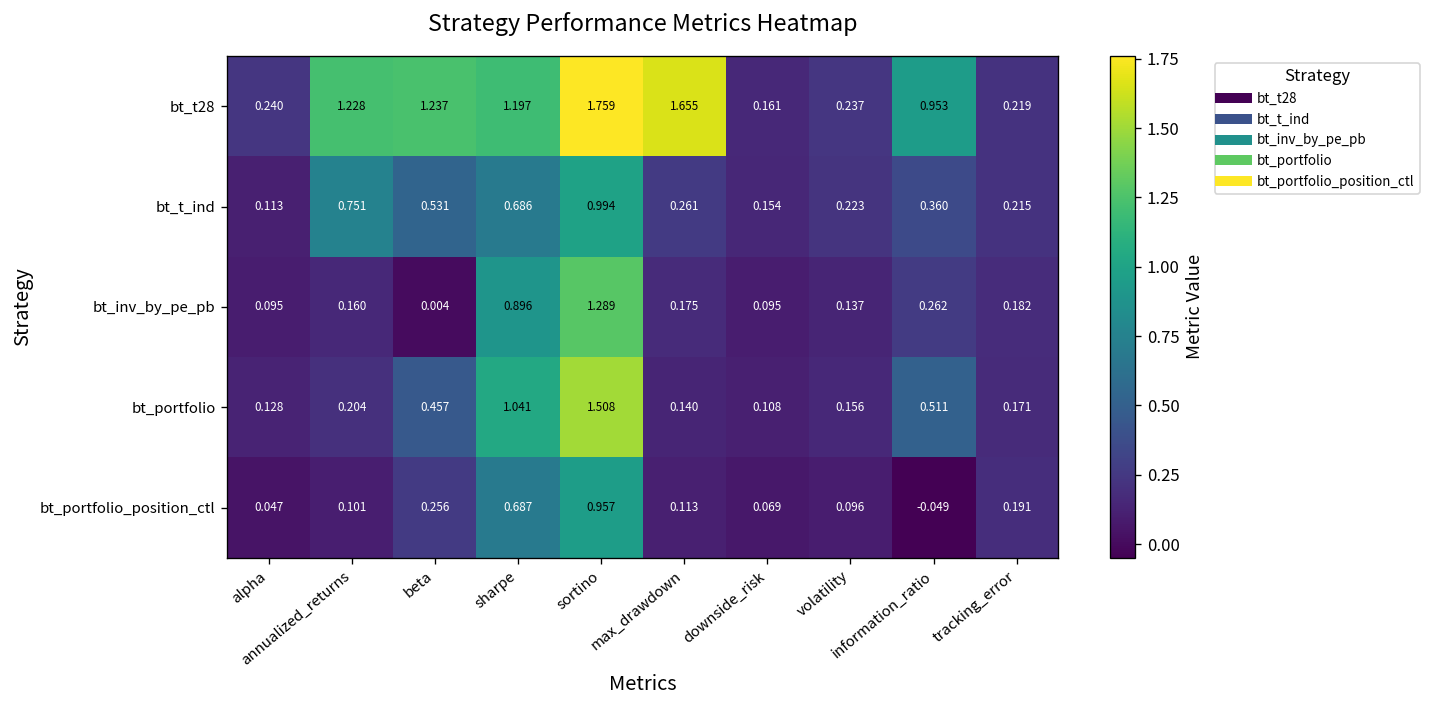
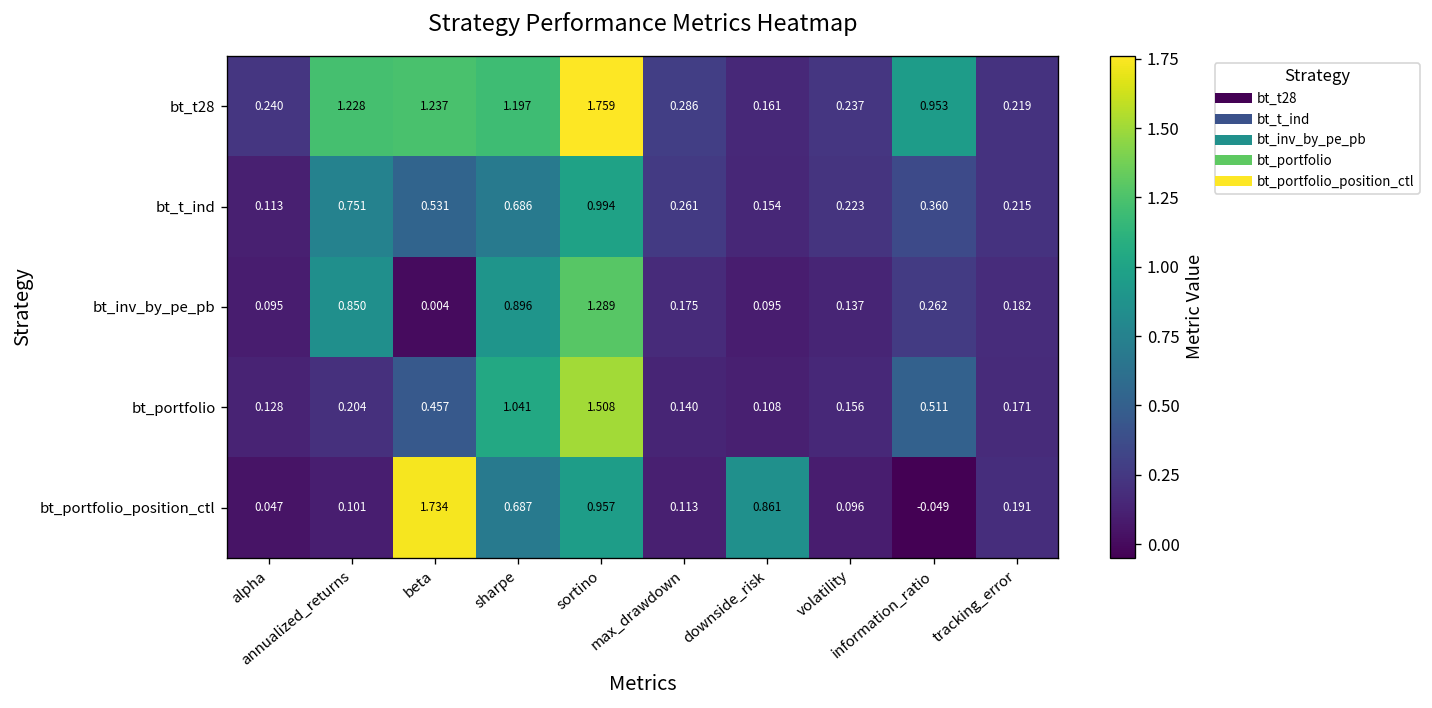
  {
    "bt_t28": {
      "alpha": 0.240,
      "annualized_returns": 1.228,
      "beta": 1.237,
      "sharpe": 1.197,
      "sortino": 1.759,
-     "max_drawdown": 1.655,
+     "max_drawdown": 0.286,
      "downside_risk": 0.161,
      "volatility": 0.237,
      "information_ratio": 0.953,
      "tracking_error": 0.219
    },
    "bt_t_ind": {
      "alpha": 0.113,
      "annualized_returns": 0.751,
      "beta": 0.531,
      "sharpe": 0.686,
      "sortino": 0.994,
      "max_drawdown": 0.261,
      "downside_risk": 0.154,
      "volatility": 0.223,
      "information_ratio": 0.360,
      "tracking_error": 0.215
    },
    "bt_inv_by_pe_pb": {
      "alpha": 0.095,
-     "annualized_returns": 0.160,
+     "annualized_returns": 0.850,
      "beta": 0.004,
      "sharpe": 0.896,
      "sortino": 1.289,
      "max_drawdown": 0.175,
      "downside_risk": 0.095,
      "volatility": 0.137,
      "information_ratio": 0.262,
      "tracking_error": 0.182
    },
    "bt_portfolio": {
      "alpha": 0.128,
      "annualized_returns": 0.204,
      "beta": 0.457,
      "sharpe": 1.041,
      "sortino": 1.508,
      "max_drawdown": 0.140,
      "downside_risk": 0.108,
      "volatility": 0.156,
      "information_ratio": 0.511,
      "tracking_error": 0.171
    },
    "bt_portfolio_position_ctl": {
      "alpha": 0.047,
      "annualized_returns": 0.101,
-     "beta": 0.256,
+     "beta": 1.734,
      "sharpe": 0.687,
      "sortino": 0.957,
      "max_drawdown": 0.113,
-     "downside_risk": 0.069,
+     "downside_risk": 0.861,
      "volatility": 0.096,
      "information_ratio": -0.049,
      "tracking_error": 0.191
    }
  }
